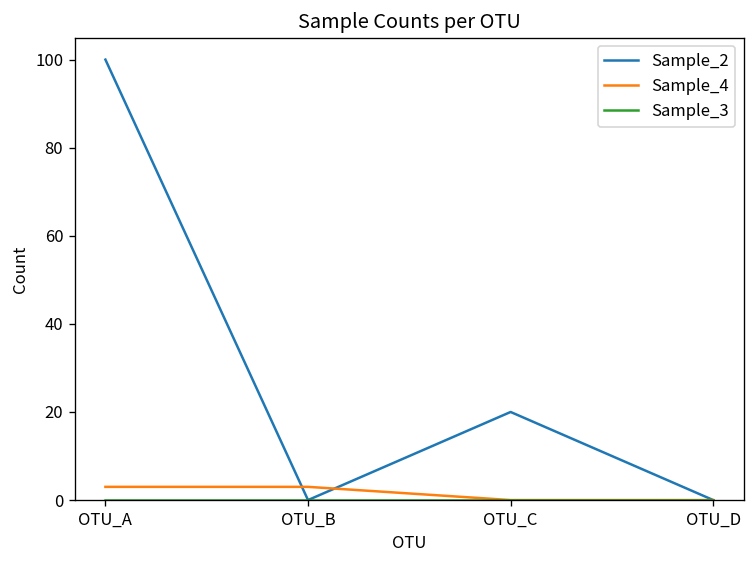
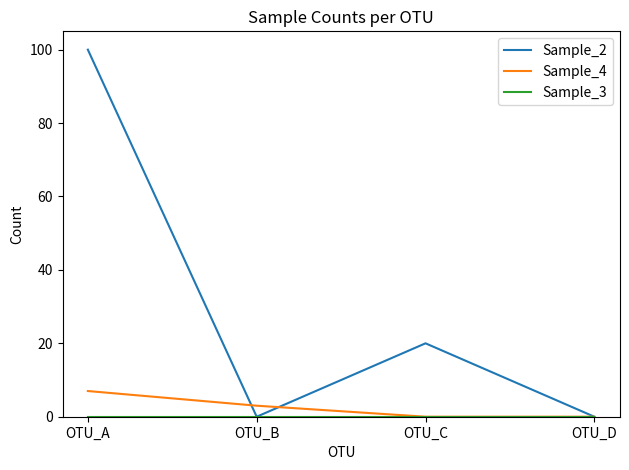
  {
    "Sample_2": {
      "OTU_A": 100,
      "OTU_C": 20
    },
    "Sample_4": {
-     "OTU_A": 3,
+     "OTU_A": 7,
      "OTU_B": 3
    },
    "Sample_3": {
      "OTU_A": 0
    }
  }
